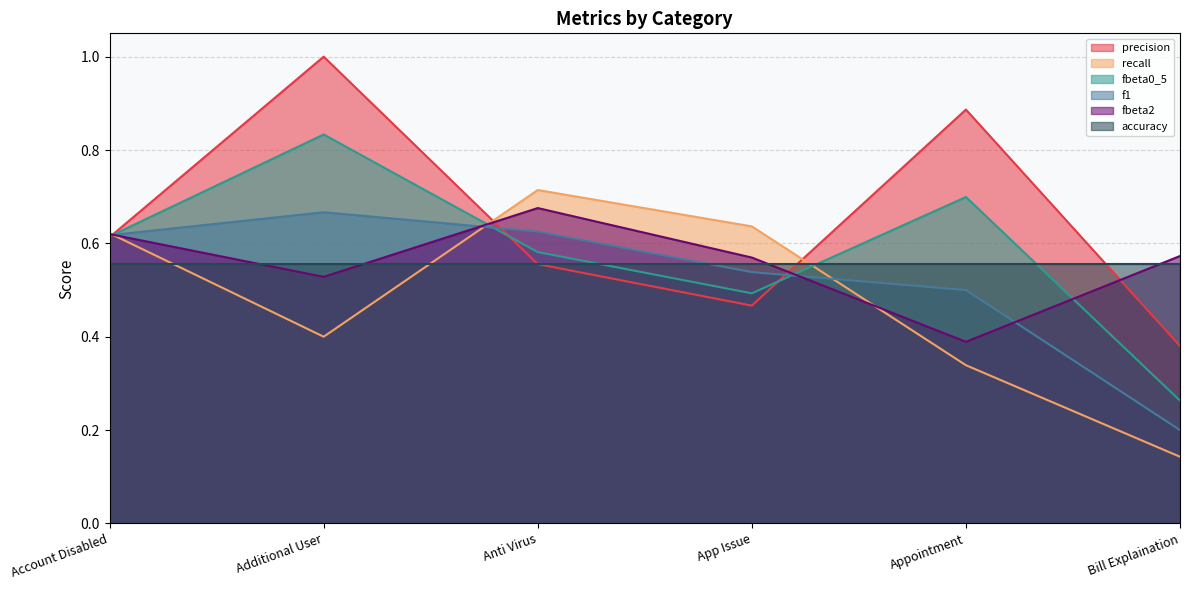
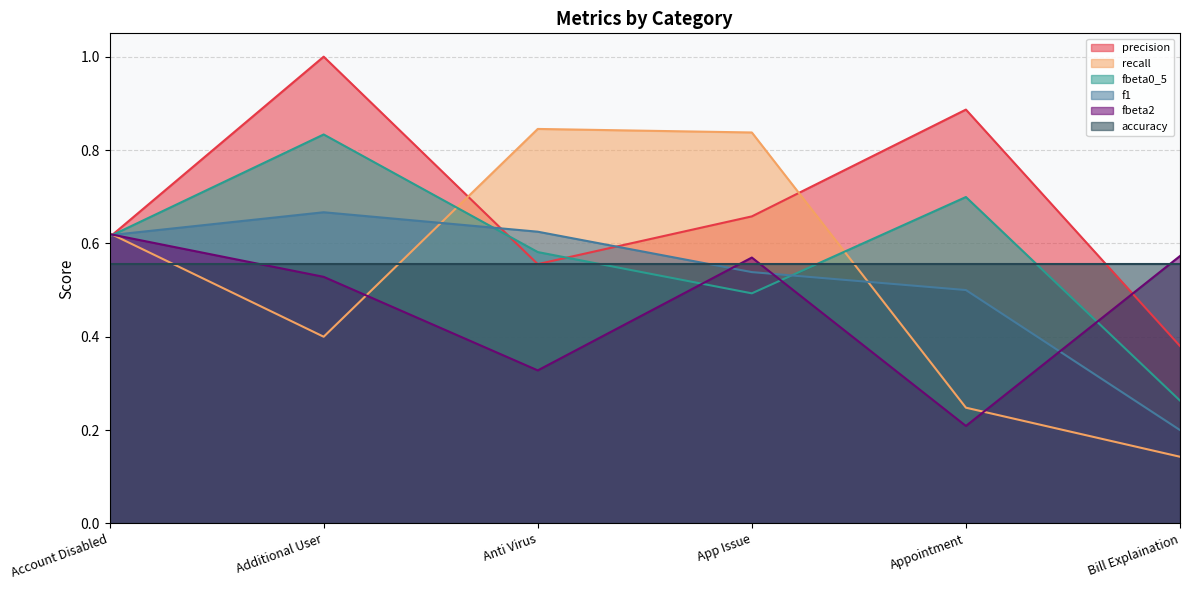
  {
    "precision": {
      "Additional User": 1.00,
-     "App Issue": 0.47,
+     "App Issue": 0.66,
      "Appointment": 0.89,
      "Bill Explaination": 0.38
    },
    "recall": {
      "Additional User": 0.40,
-     "Anti Virus": 0.71,
-     "App Issue": 0.64,
-     "Appointment": 0.34,
+     "Anti Virus": 0.85,
+     "App Issue": 0.84,
+     "Appointment": 0.25,
      "Bill Explaination": 0.14
    },
    "fbeta2": {
      "Additional User": 0.53,
-     "Anti Virus": 0.68,
+     "Anti Virus": 0.33,
      "App Issue": 0.57,
-     "Appointment": 0.39,
+     "Appointment": 0.21,
      "Bill Explaination": 0.57
    },
    "accuracy": {
      "Account Disabled": 0.55,
      "Additional User": 0.55,
      "App Issue": 0.55,
      "Appointment": 0.55,
      "Bill Explaination": 0.55
    }
  }
